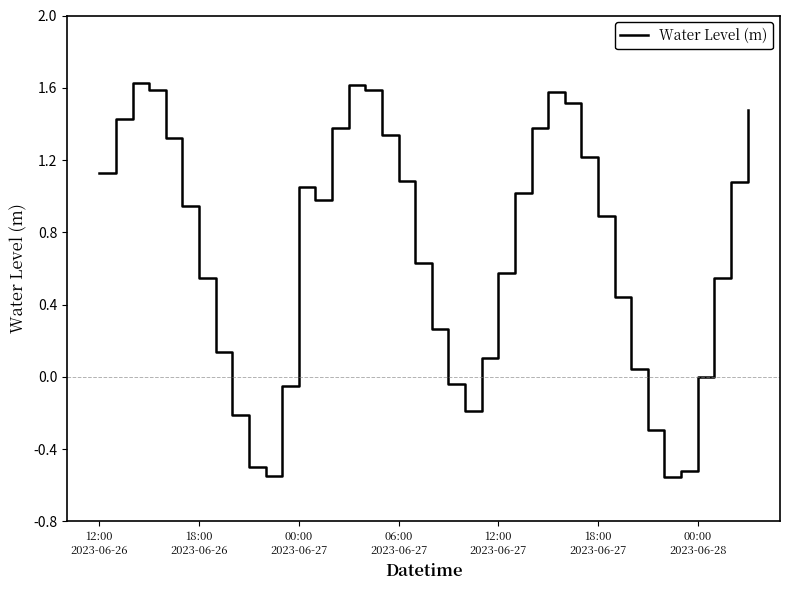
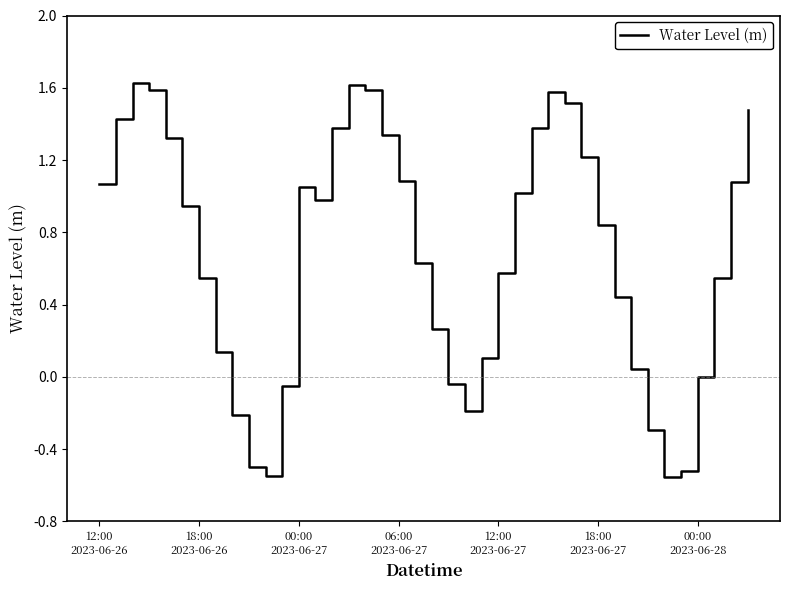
  {
-   "12:00 2023-06-26": 1.13,
+   "12:00 2023-06-26": 1.07,
    "18:00 2023-06-26": 0.55,
    "00:00 2023-06-27": 1.05,
    "06:00 2023-06-27": 1.08,
    "12:00 2023-06-27": 0.57,
-   "18:00 2023-06-27": 0.89,
+   "18:00 2023-06-27": 0.84,
    "00:00 2023-06-28": 0.00
  }
